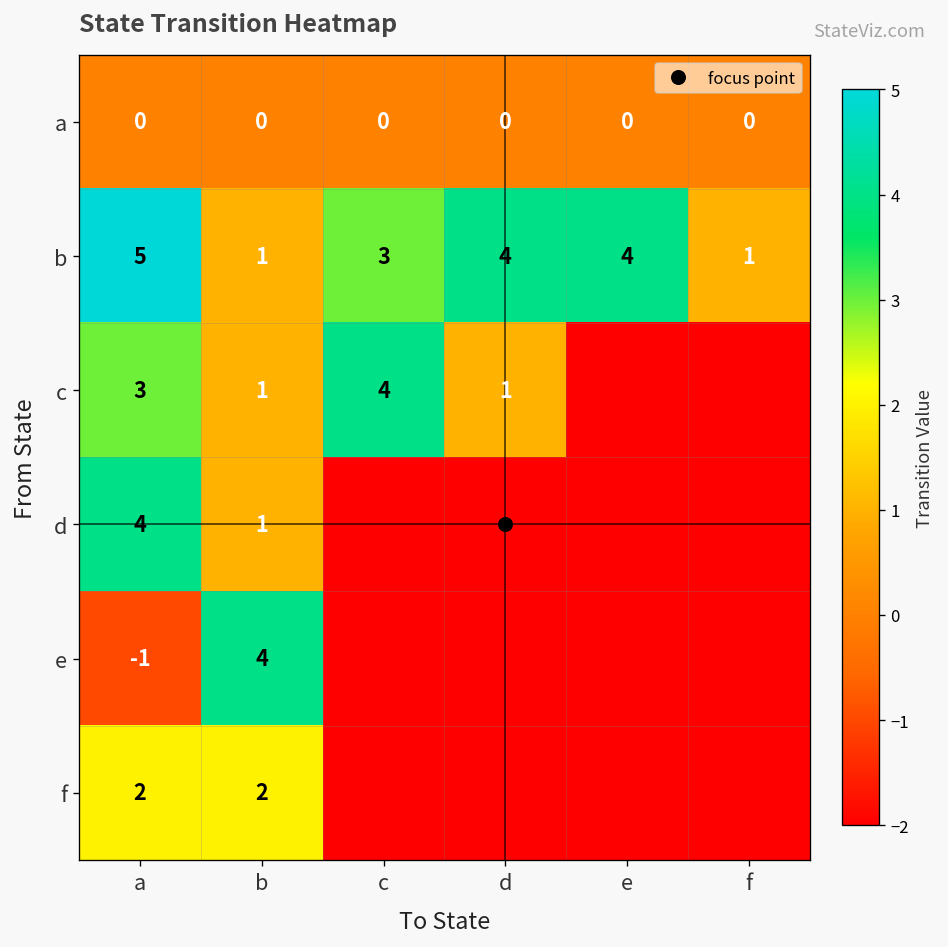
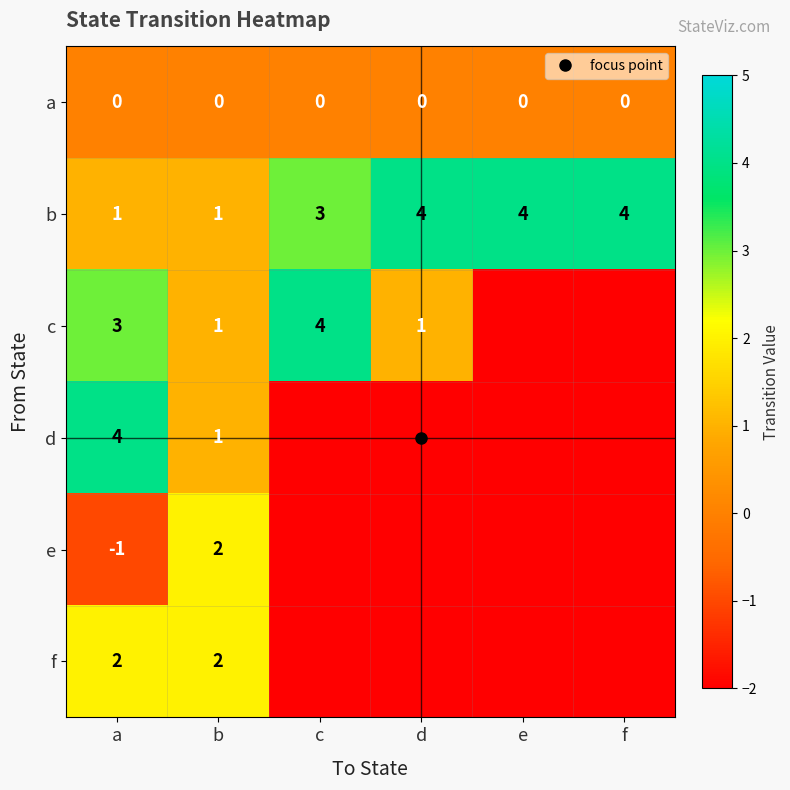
  {
    "a": {
      "a": 0,
      "b": 0,
      "c": 0,
      "d": 0,
      "e": 0,
      "f": 0
    },
    "b": {
-     "a": 5,
+     "a": 1,
      "b": 1,
      "c": 3,
      "d": 4,
      "e": 4,
-     "f": 1
+     "f": 4
    },
    "c": {
      "a": 3,
      "b": 1,
      "c": 4,
      "d": 1
    },
    "d": {
      "a": 4,
      "b": 1
    },
    "e": {
      "a": -1,
-     "b": 4
+     "b": 2
    },
    "f": {
      "a": 2,
      "b": 2
    }
  }
